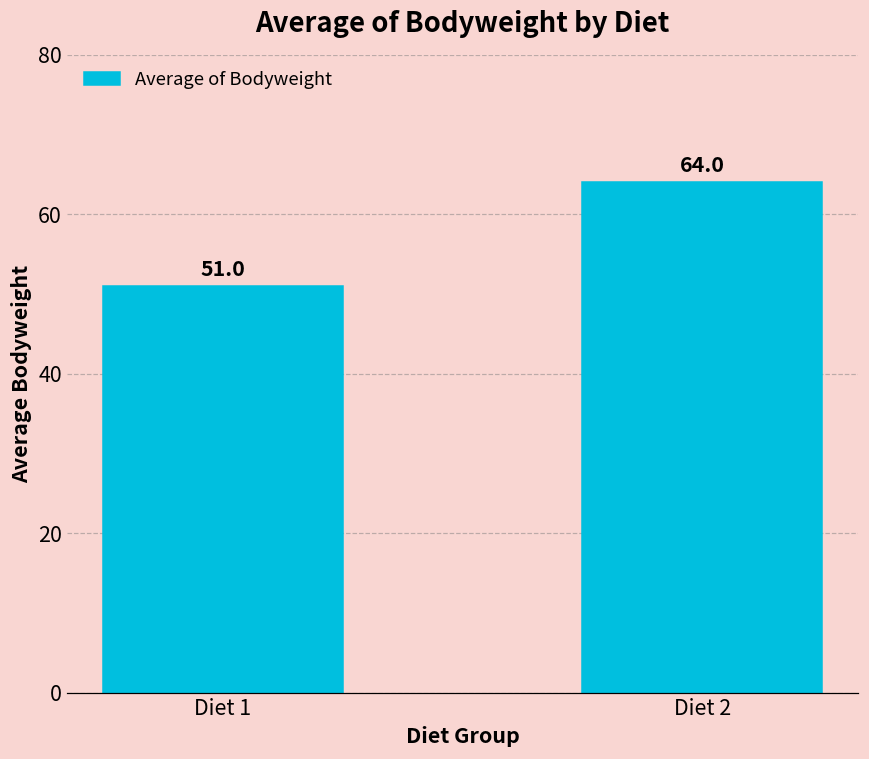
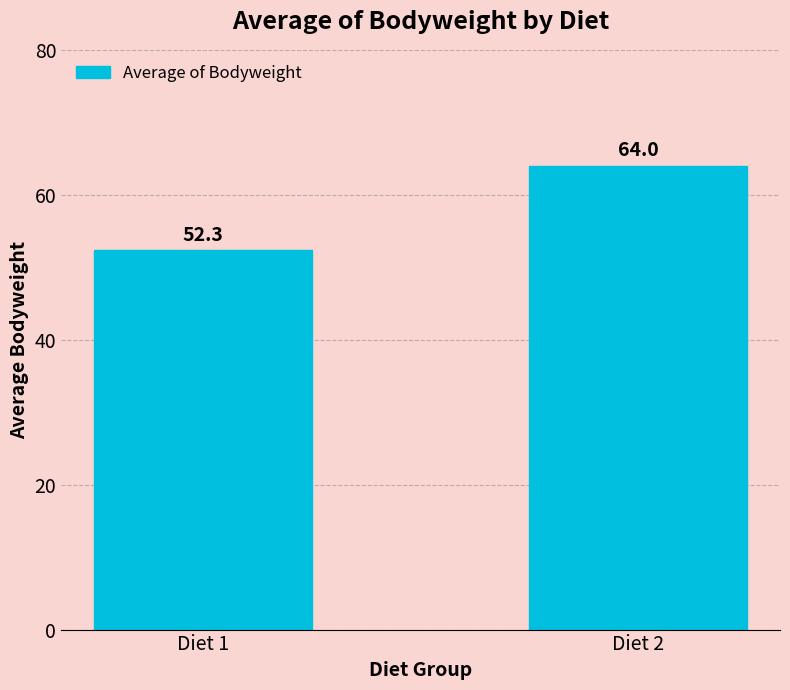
  {
-   "Diet 1": 51.0,
+   "Diet 1": 52.3,
    "Diet 2": 64.0
  }
